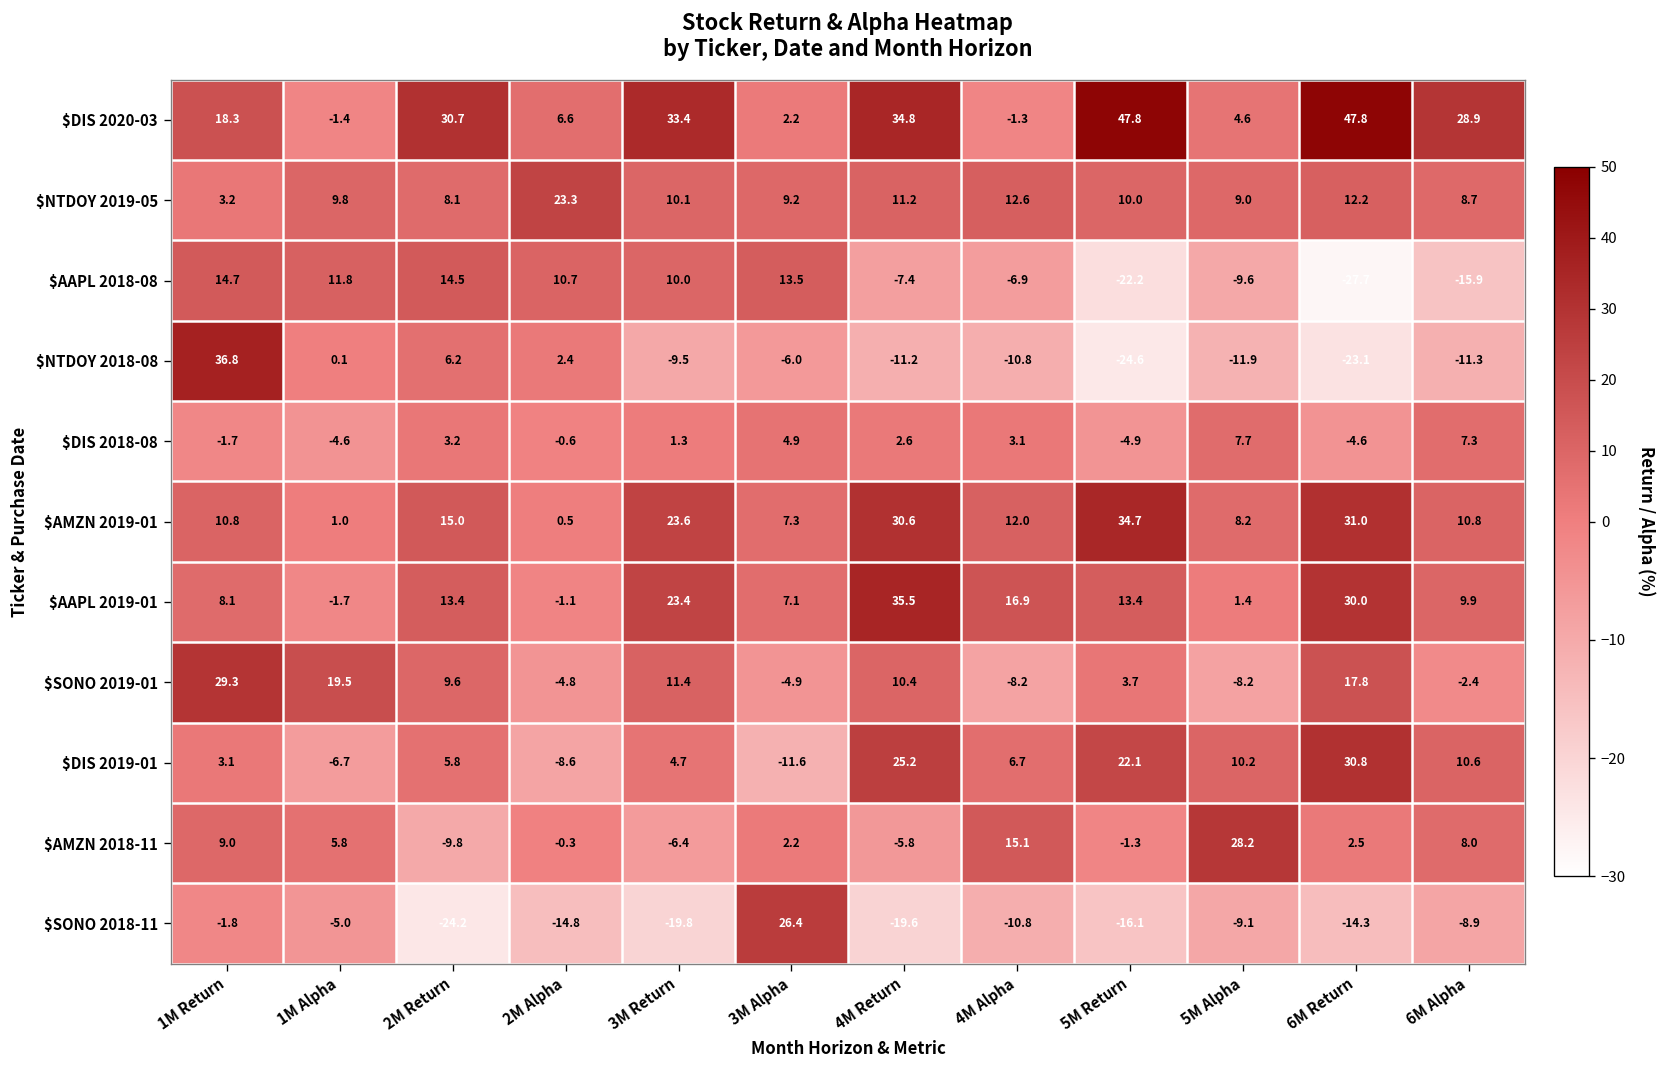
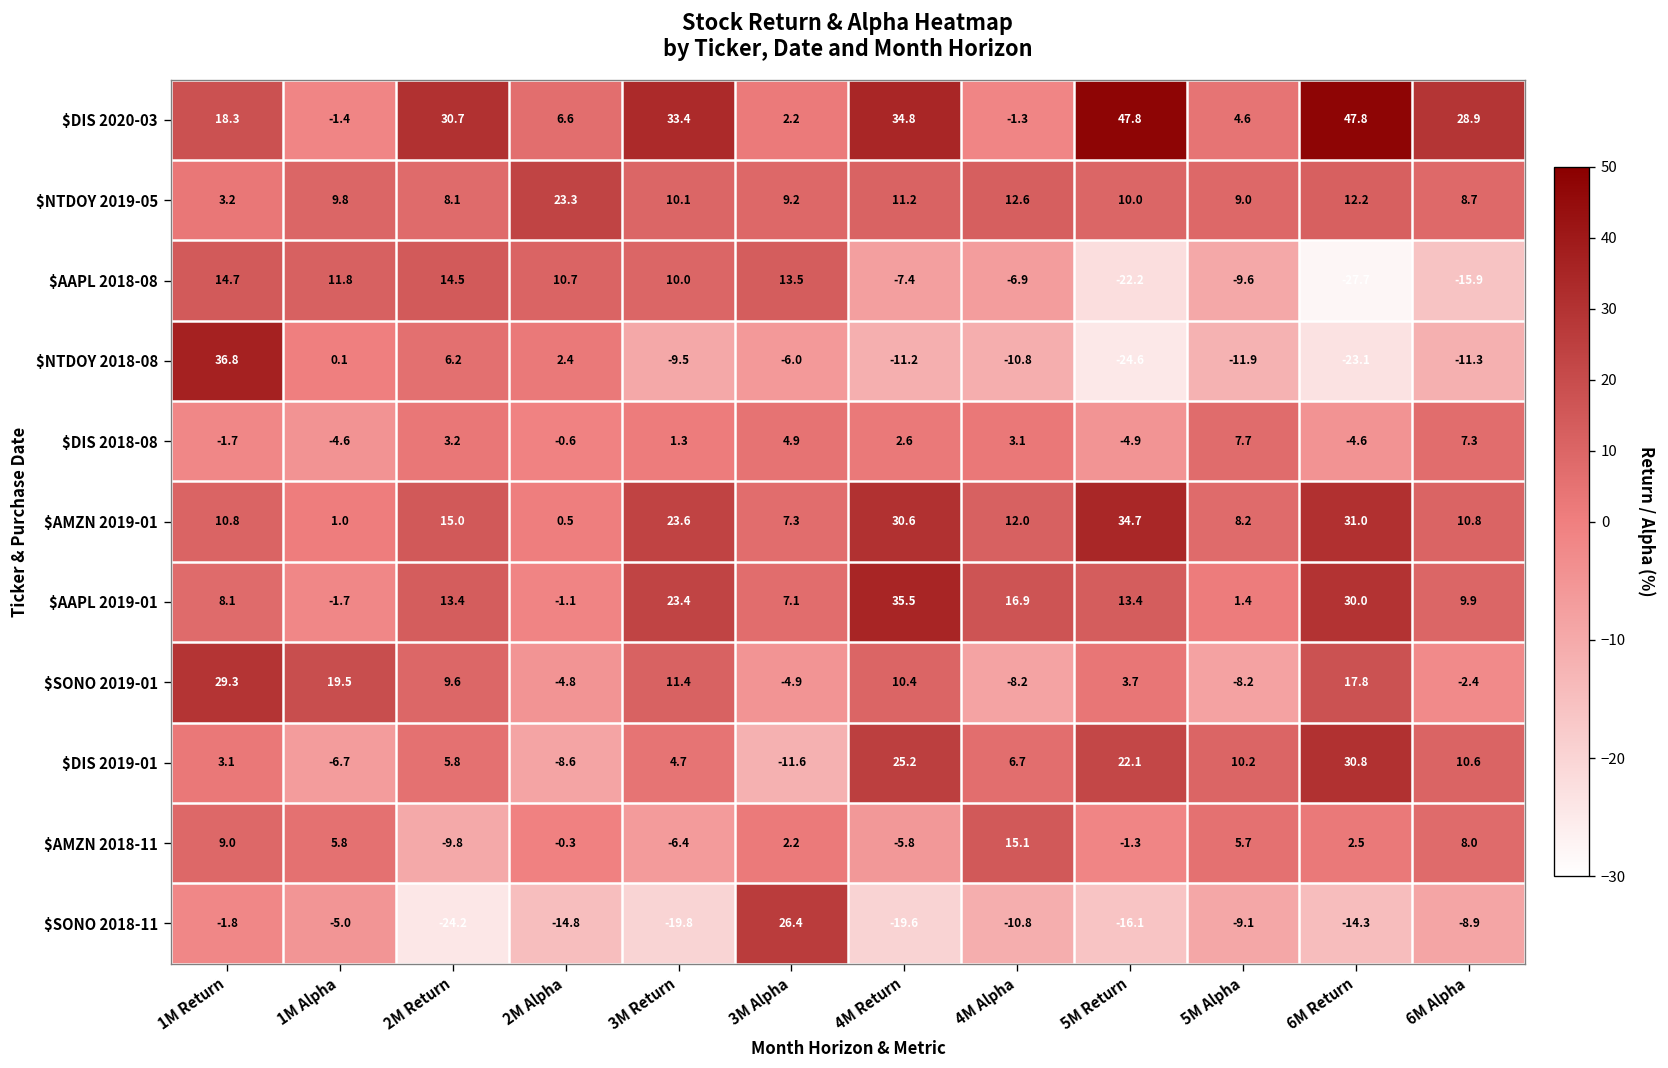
  {
    "$DIS 2020-03": {
      "1M Return": 18.3,
      "1M Alpha": -1.4,
      "2M Return": 30.7,
      "2M Alpha": 6.6,
      "3M Return": 33.4,
      "3M Alpha": 2.2,
      "4M Return": 34.8,
      "4M Alpha": -1.3,
      "5M Return": 47.8,
      "5M Alpha": 4.6,
      "6M Return": 47.8,
      "6M Alpha": 28.9
    },
    "$NTDOY 2019-05": {
      "1M Return": 3.2,
      "1M Alpha": 9.8,
      "2M Return": 8.1,
      "2M Alpha": 23.3,
      "3M Return": 10.1,
      "3M Alpha": 9.2,
      "4M Return": 11.2,
      "4M Alpha": 12.6,
      "5M Return": 10.0,
      "5M Alpha": 9.0,
      "6M Return": 12.2,
      "6M Alpha": 8.7
    },
    "$AAPL 2018-08": {
      "1M Return": 14.7,
      "1M Alpha": 11.8,
      "2M Return": 14.5,
      "2M Alpha": 10.7,
      "3M Return": 10.0,
      "3M Alpha": 13.5,
      "4M Return": -7.4,
      "4M Alpha": -6.9,
      "5M Alpha": -9.6,
      "6M Alpha": -15.9
    },
    "$NTDOY 2018-08": {
      "1M Return": 36.8,
      "1M Alpha": 0.1,
      "2M Return": 6.2,
      "2M Alpha": 2.4,
      "3M Return": -9.5,
      "3M Alpha": -6.0,
      "4M Return": -11.2,
      "4M Alpha": -10.8,
      "5M Alpha": -11.9,
      "6M Alpha": -11.3
    },
    "$DIS 2018-08": {
      "1M Return": -1.7,
      "1M Alpha": -4.6,
      "2M Return": 3.2,
      "2M Alpha": -0.6,
      "3M Return": 1.3,
      "3M Alpha": 4.9,
      "4M Return": 2.6,
      "4M Alpha": 3.1,
      "5M Return": -4.9,
      "5M Alpha": 7.7,
      "6M Return": -4.6,
      "6M Alpha": 7.3
    },
    "$AMZN 2019-01": {
      "1M Return": 10.8,
      "1M Alpha": 1.0,
      "2M Return": 15.0,
      "2M Alpha": 0.5,
      "3M Return": 23.6,
      "3M Alpha": 7.3,
      "4M Return": 30.6,
      "4M Alpha": 12.0,
      "5M Return": 34.7,
      "5M Alpha": 8.2,
      "6M Return": 31.0,
      "6M Alpha": 10.8
    },
    "$AAPL 2019-01": {
      "1M Return": 8.1,
      "1M Alpha": -1.7,
      "2M Return": 13.4,
      "2M Alpha": -1.1,
      "3M Return": 23.4,
      "3M Alpha": 7.1,
      "4M Return": 35.5,
      "4M Alpha": 16.9,
      "5M Return": 13.4,
      "5M Alpha": 1.4,
      "6M Return": 30.0,
      "6M Alpha": 9.9
    },
    "$SONO 2019-01": {
      "1M Return": 29.3,
      "1M Alpha": 19.5,
      "2M Return": 9.6,
      "2M Alpha": -4.8,
      "3M Return": 11.4,
      "3M Alpha": -4.9,
      "4M Return": 10.4,
      "4M Alpha": -8.2,
      "5M Return": 3.7,
      "5M Alpha": -8.2,
      "6M Return": 17.8,
      "6M Alpha": -2.4
    },
    "$DIS 2019-01": {
      "1M Return": 3.1,
      "1M Alpha": -6.7,
      "2M Return": 5.8,
      "2M Alpha": -8.6,
      "3M Return": 4.7,
      "3M Alpha": -11.6,
      "4M Return": 25.2,
      "4M Alpha": 6.7,
      "5M Return": 22.1,
      "5M Alpha": 10.2,
      "6M Return": 30.8,
      "6M Alpha": 10.6
    },
    "$AMZN 2018-11": {
      "1M Return": 9.0,
      "1M Alpha": 5.8,
      "2M Return": -9.8,
      "2M Alpha": -0.3,
      "3M Return": -6.4,
      "3M Alpha": 2.2,
      "4M Return": -5.8,
      "4M Alpha": 15.1,
      "5M Return": -1.3,
-     "5M Alpha": 28.2,
+     "5M Alpha": 5.7,
      "6M Return": 2.5,
      "6M Alpha": 8.0
    },
    "$SONO 2018-11": {
      "1M Return": -1.8,
      "1M Alpha": -5.0,
      "2M Alpha": -14.8,
      "3M Alpha": 26.4,
      "4M Alpha": -10.8,
      "5M Return": -16.1,
      "5M Alpha": -9.1,
      "6M Return": -14.3,
      "6M Alpha": -8.9
    }
  }
